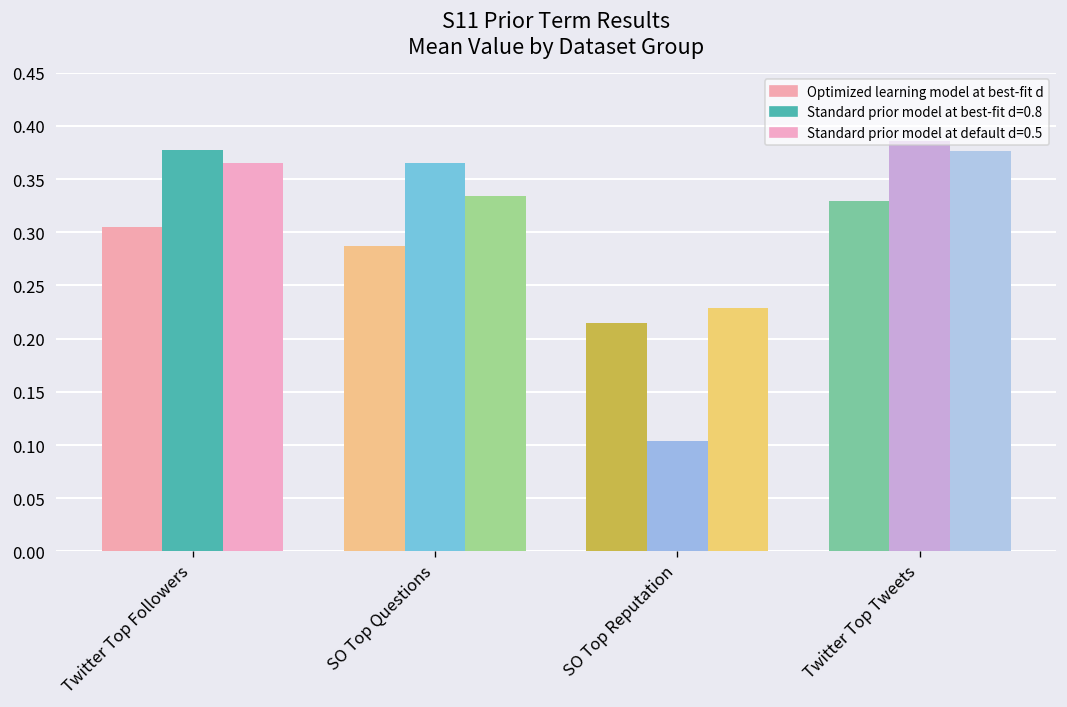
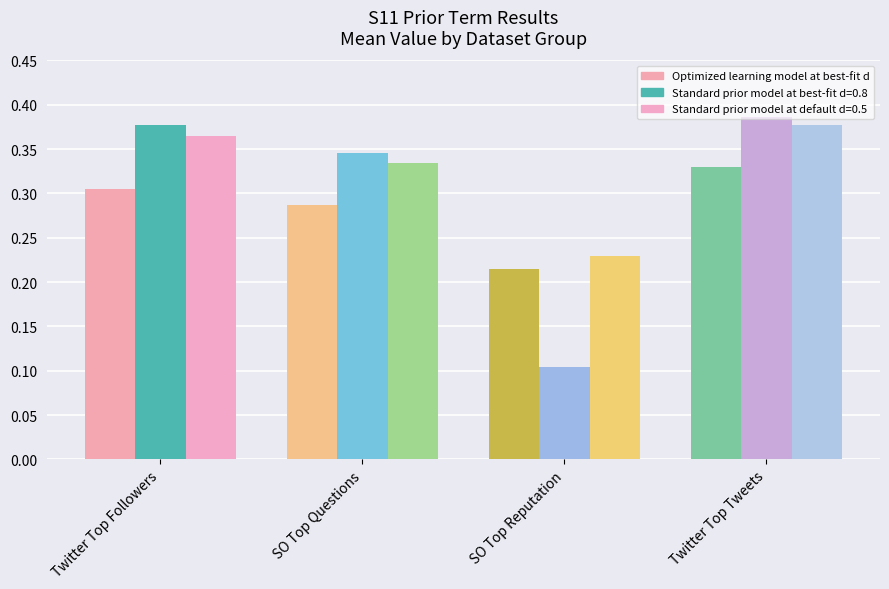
  {
    "Twitter Top Followers": 0.38,
-   "SO Top Questions": 0.36,
+   "SO Top Questions": 0.35,
    "SO Top Reputation": 0.10
  }
